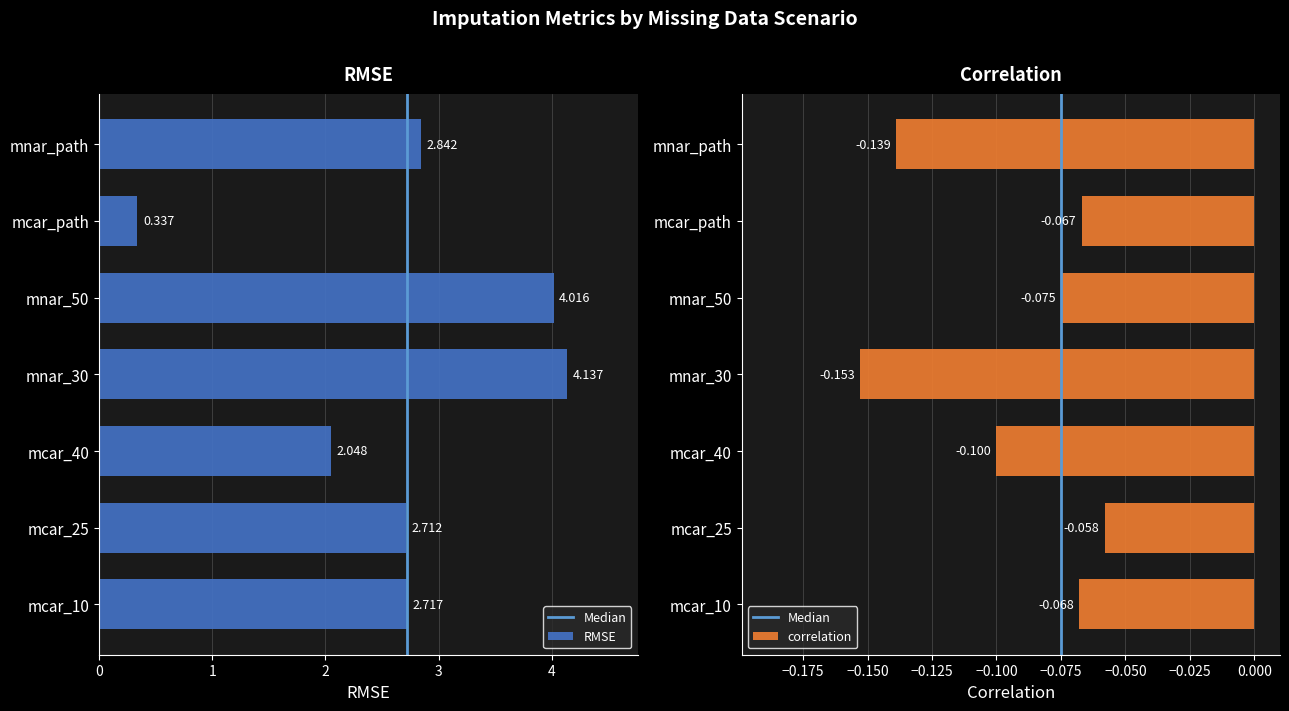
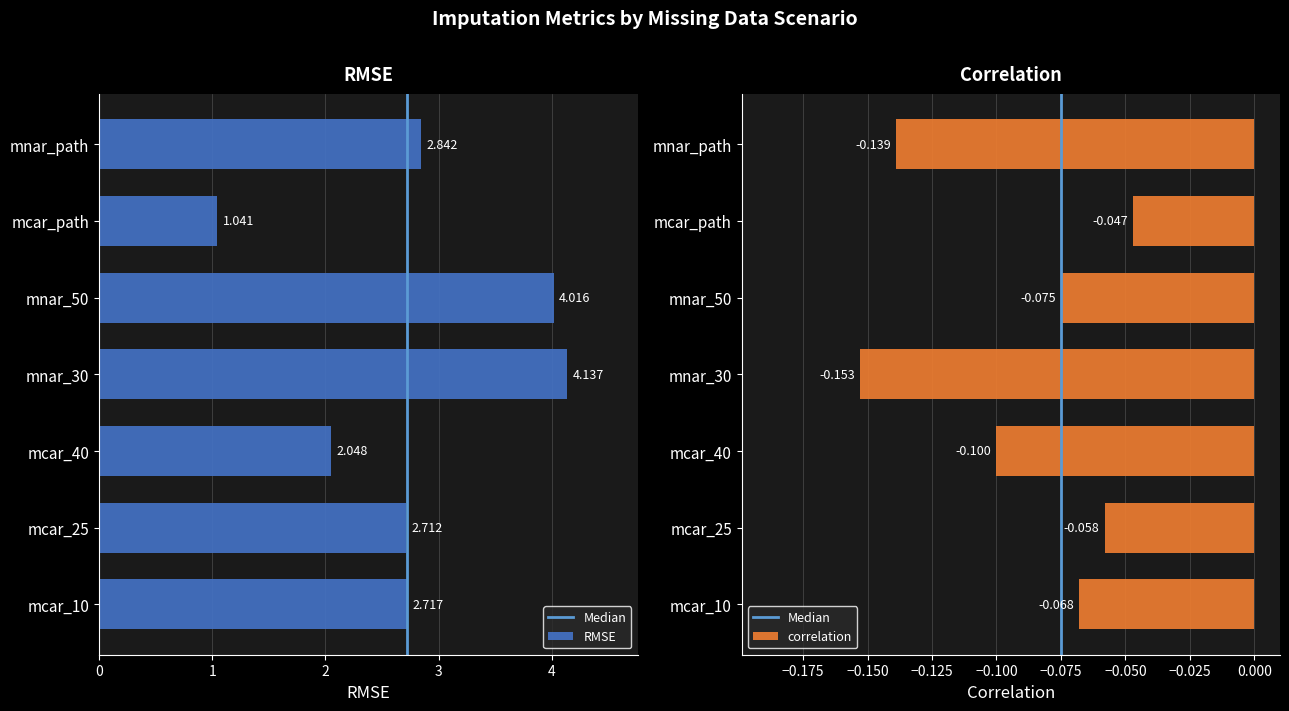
  {
    "RMSE": {
      "mnar_path": 2.842,
-     "mcar_path": 0.337,
+     "mcar_path": 1.041,
      "mnar_50": 4.016,
      "mnar_30": 4.137,
      "mcar_40": 2.048,
      "mcar_25": 2.712,
      "mcar_10": 2.717
    },
    "Correlation": {
      "mnar_path": -0.139,
-     "mcar_path": -0.067,
+     "mcar_path": -0.047,
      "mnar_50": -0.075,
      "mnar_30": -0.153,
      "mcar_40": -0.100,
      "mcar_25": -0.058,
      "mcar_10": -0.068
    }
  }
